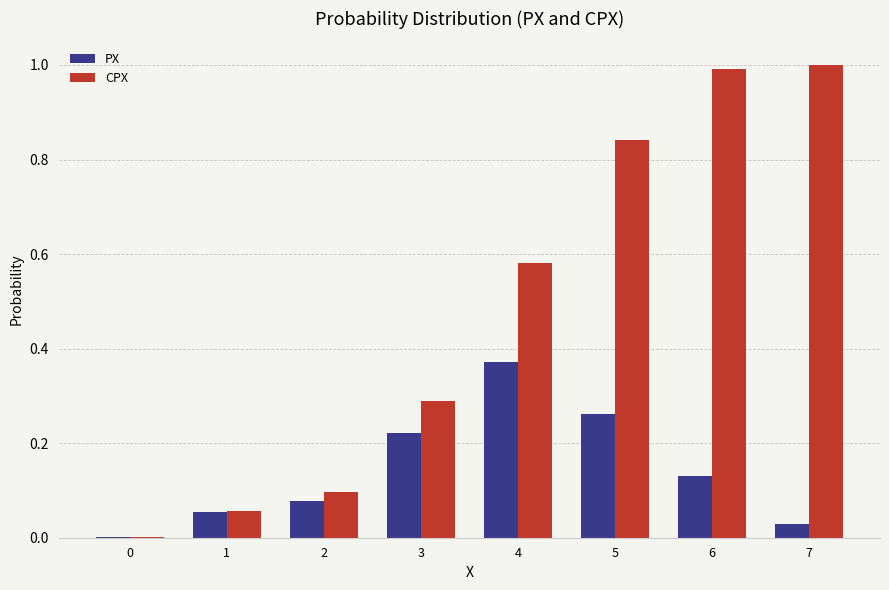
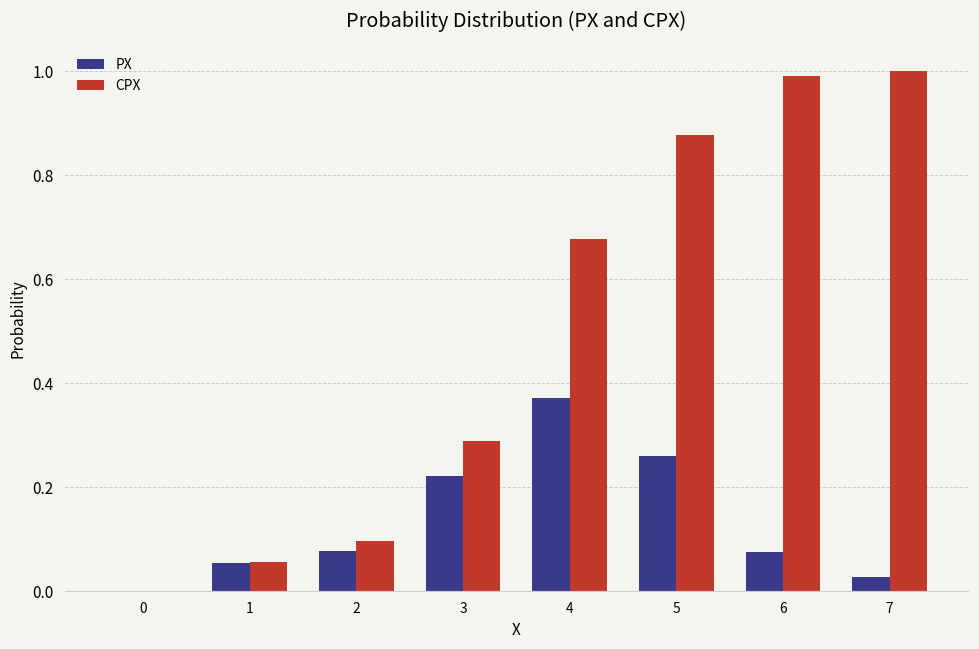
  {
    "PX": {
      "1": 0.05,
      "2": 0.08,
      "3": 0.22,
      "4": 0.37,
      "5": 0.26,
-     "6": 0.13,
+     "6": 0.08,
      "7": 0.03
    },
    "CPX": {
      "1": 0.06,
      "2": 0.10,
      "3": 0.29,
-     "4": 0.58,
-     "5": 0.84,
+     "4": 0.68,
+     "5": 0.88,
      "6": 0.99,
      "7": 1.00
    }
  }
